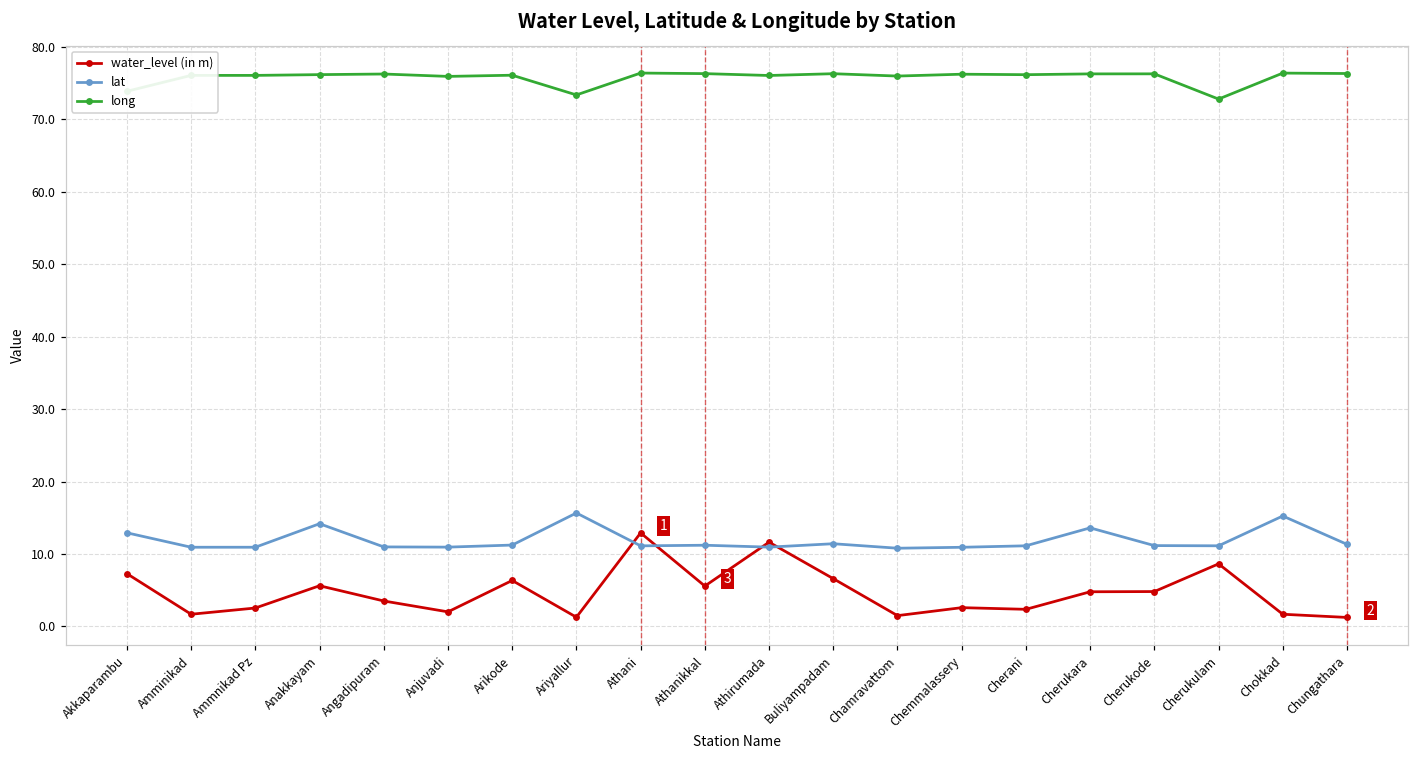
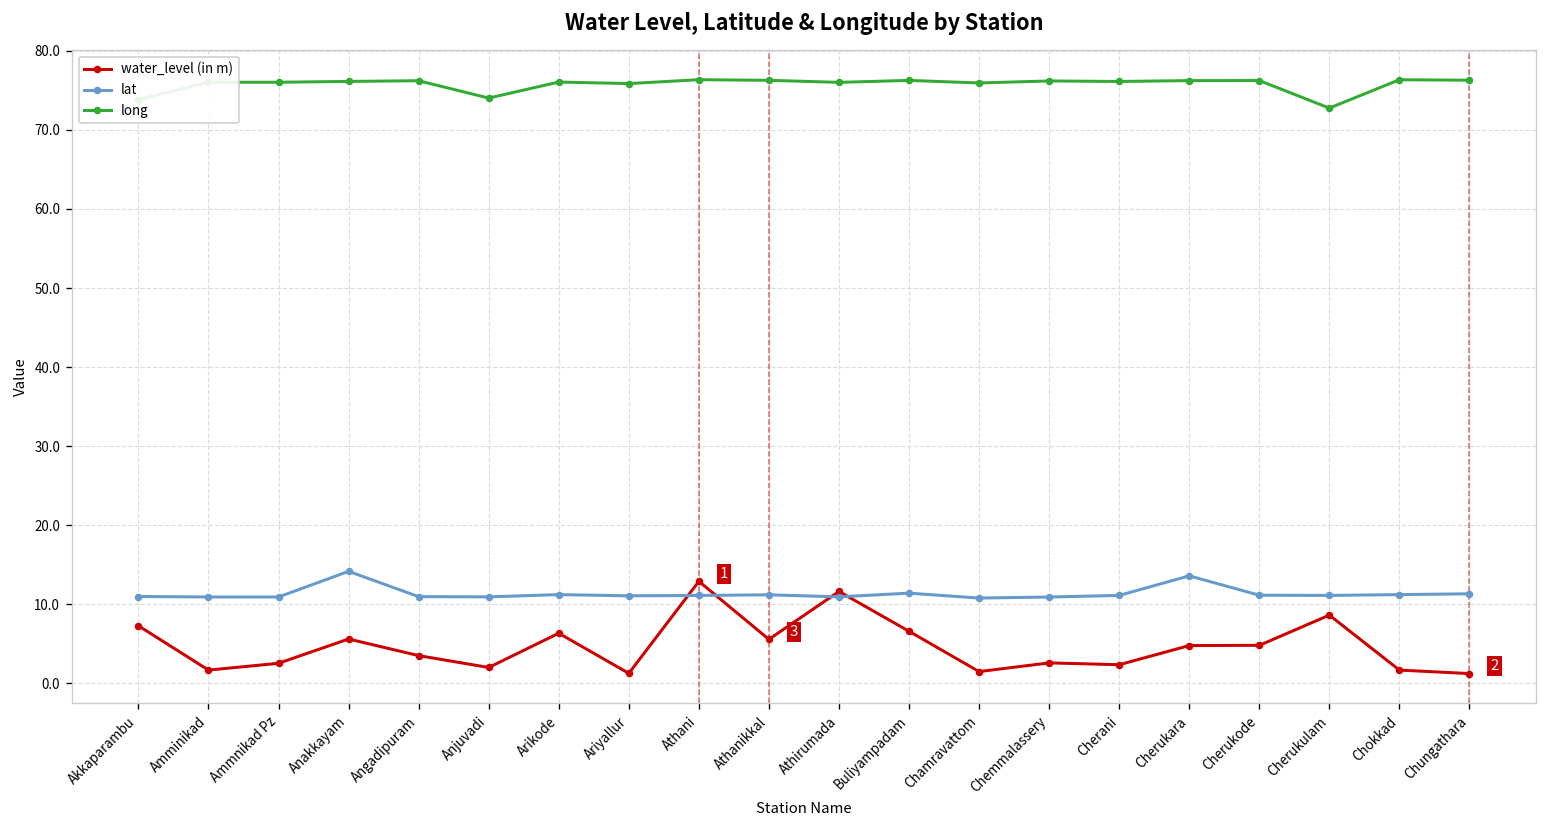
  {
    "water_level (in m)": {
      "Akkaparambu": 7,
      "Amminikad": 2,
      "Ammnikad Pz": 3,
      "Anakkayam": 6,
      "Angadipuram": 4,
      "Anjuvadi": 2,
      "Arikode": 6,
      "Ariyallur": 1,
      "Athirumada": 12,
      "Buliyampadam": 7,
      "Chamravattom": 2,
      "Chemmalassery": 3,
      "Cherani": 2,
      "Cherukara": 5,
      "Cherukode": 5,
      "Cherukulam": 9,
      "Chokkad": 2
    },
    "lat": {
-     "Akkaparambu": 13,
+     "Akkaparambu": 11,
      "Amminikad": 11,
      "Ammnikad Pz": 11,
      "Anakkayam": 14,
      "Angadipuram": 11,
      "Anjuvadi": 11,
      "Arikode": 11,
-     "Ariyallur": 16,
+     "Ariyallur": 11,
      "Athani": 11,
      "Athanikkal": 11,
      "Athirumada": 11,
      "Buliyampadam": 11,
      "Chamravattom": 11,
      "Chemmalassery": 11,
      "Cherani": 11,
      "Cherukara": 14,
      "Cherukode": 11,
      "Cherukulam": 11,
-     "Chokkad": 15,
+     "Chokkad": 11,
      "Chungathara": 11
    },
    "long": {
      "Ammnikad Pz": 76,
      "Anakkayam": 76,
      "Angadipuram": 76,
-     "Anjuvadi": 76,
+     "Anjuvadi": 74,
      "Arikode": 76,
-     "Ariyallur": 73,
+     "Ariyallur": 76,
      "Athani": 76,
      "Athanikkal": 76,
      "Athirumada": 76,
      "Buliyampadam": 76,
      "Chamravattom": 76,
      "Chemmalassery": 76,
      "Cherani": 76,
      "Cherukara": 76,
      "Cherukode": 76,
      "Cherukulam": 73,
      "Chokkad": 76,
      "Chungathara": 76
    }
  }
